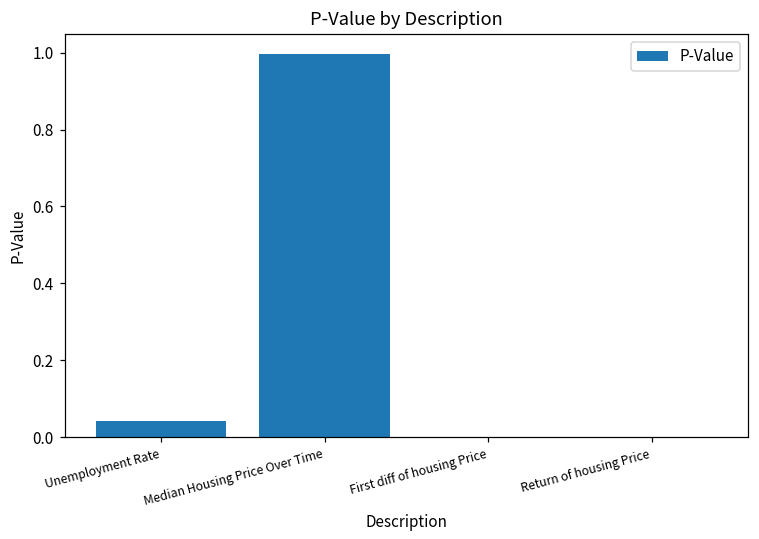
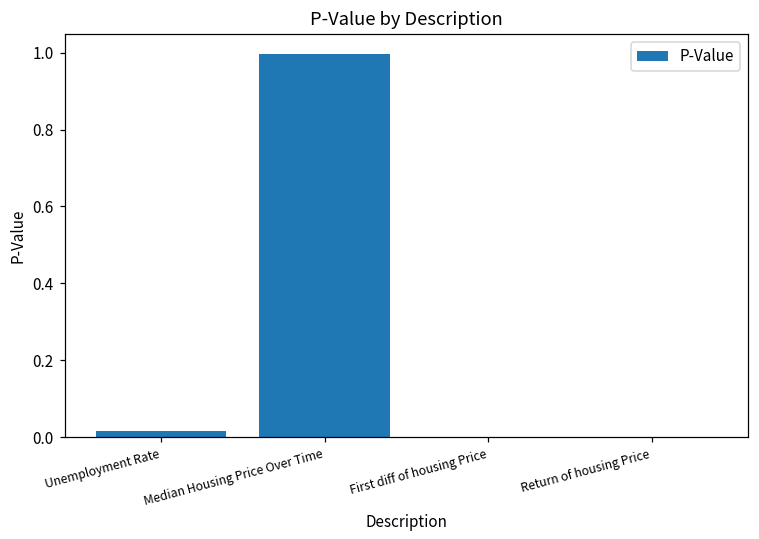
  {
-   "Unemployment Rate": 0.04,
+   "Unemployment Rate": 0.02,
    "Median Housing Price Over Time": 1.00
  }
